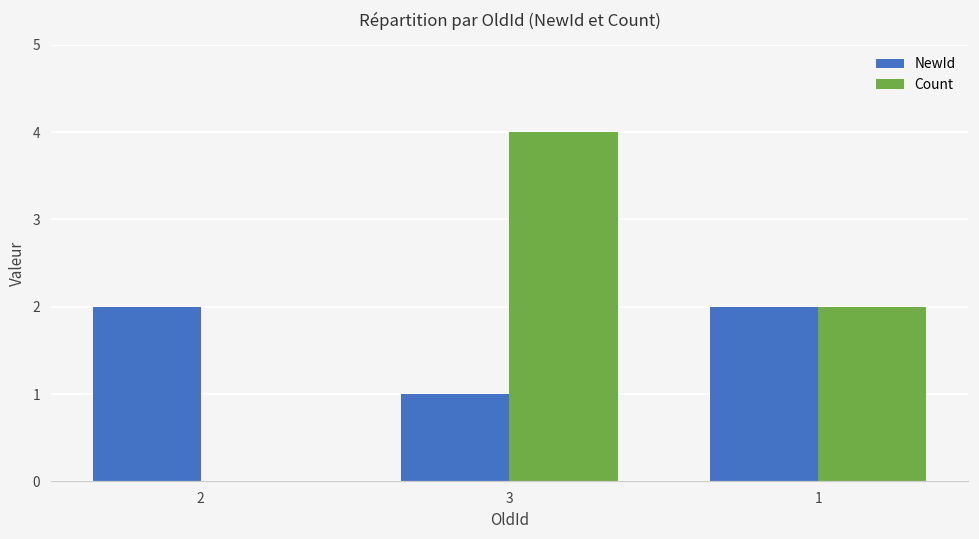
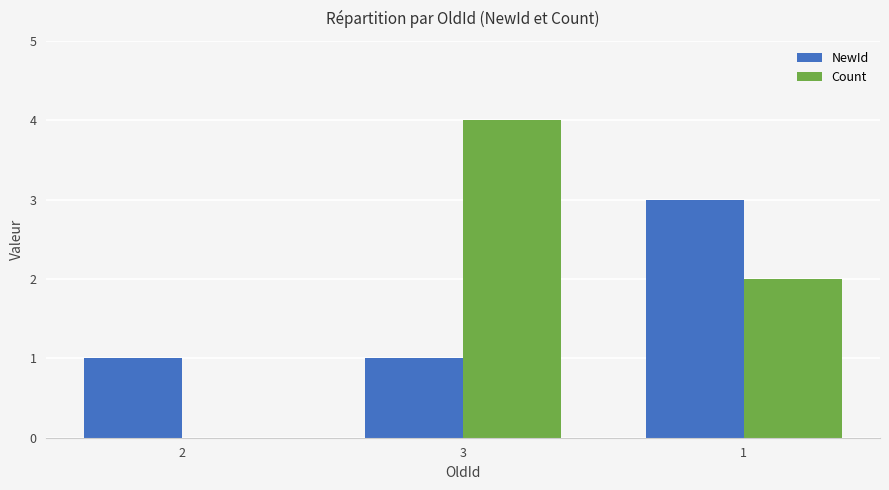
  {
    "NewId": {
-     "2": 2,
+     "2": 1,
      "3": 1,
-     "1": 2
+     "1": 3
    },
    "Count": {
      "2": 0,
      "3": 4,
      "1": 2
    }
  }
